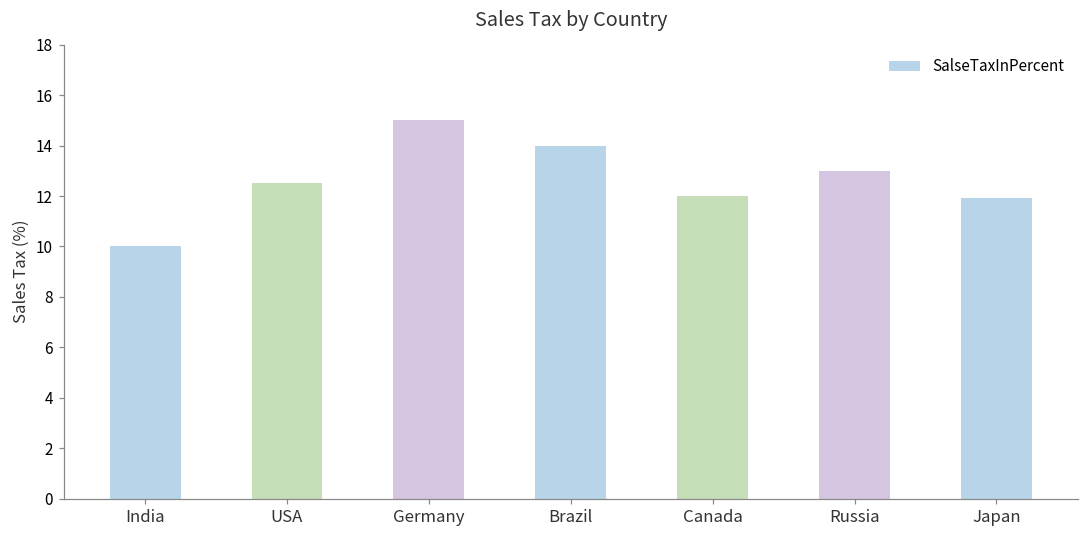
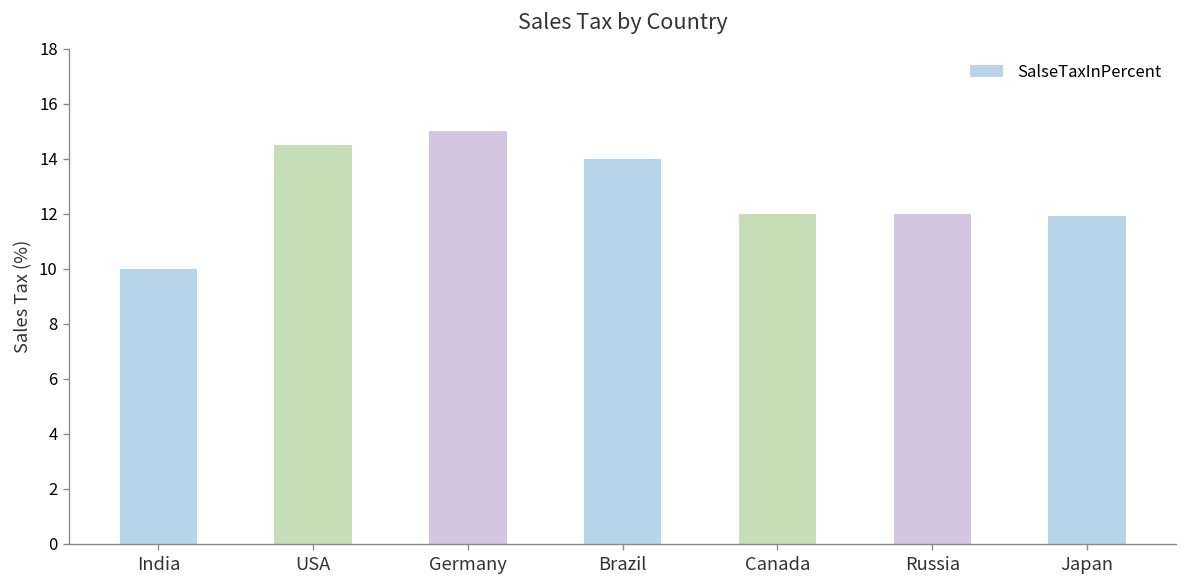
  {
    "India": 10.0,
-   "USA": 12.5,
+   "USA": 14.5,
    "Germany": 15.0,
    "Brazil": 14.0,
    "Canada": 12.0,
-   "Russia": 13,
+   "Russia": 12,
    "Japan": 11.9
  }
